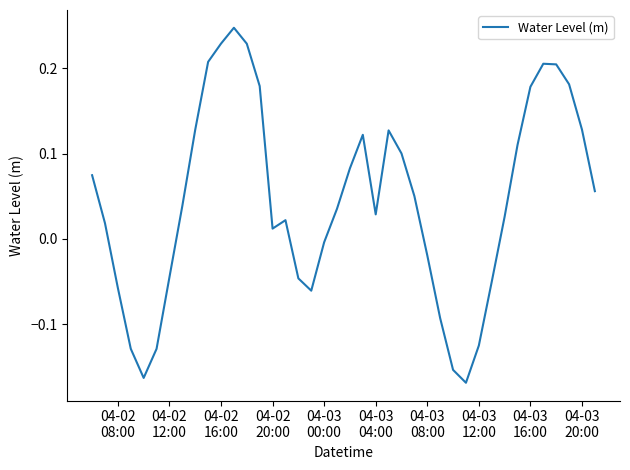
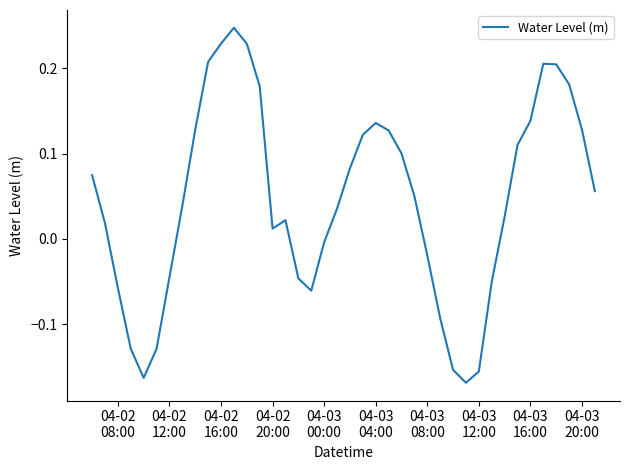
  {
    "04-02 08:00": -0.06,
    "04-02 12:00": -0.04,
    "04-02 16:00": 0.23,
    "04-02 20:00": 0.01,
    "04-03 00:00": 0.00,
-   "04-03 04:00": 0.03,
+   "04-03 04:00": 0.14,
    "04-03 08:00": -0.02,
-   "04-03 12:00": -0.12,
-   "04-03 16:00": 0.18,
+   "04-03 12:00": -0.16,
+   "04-03 16:00": 0.14,
    "04-03 20:00": 0.13
  }
